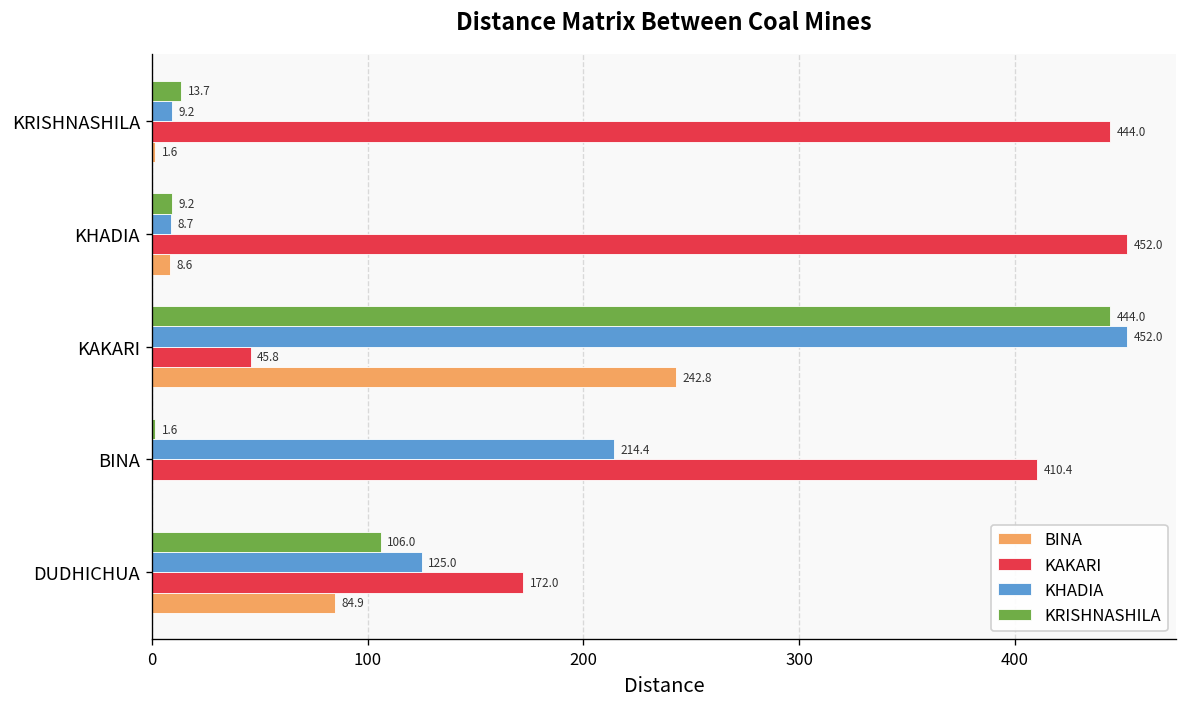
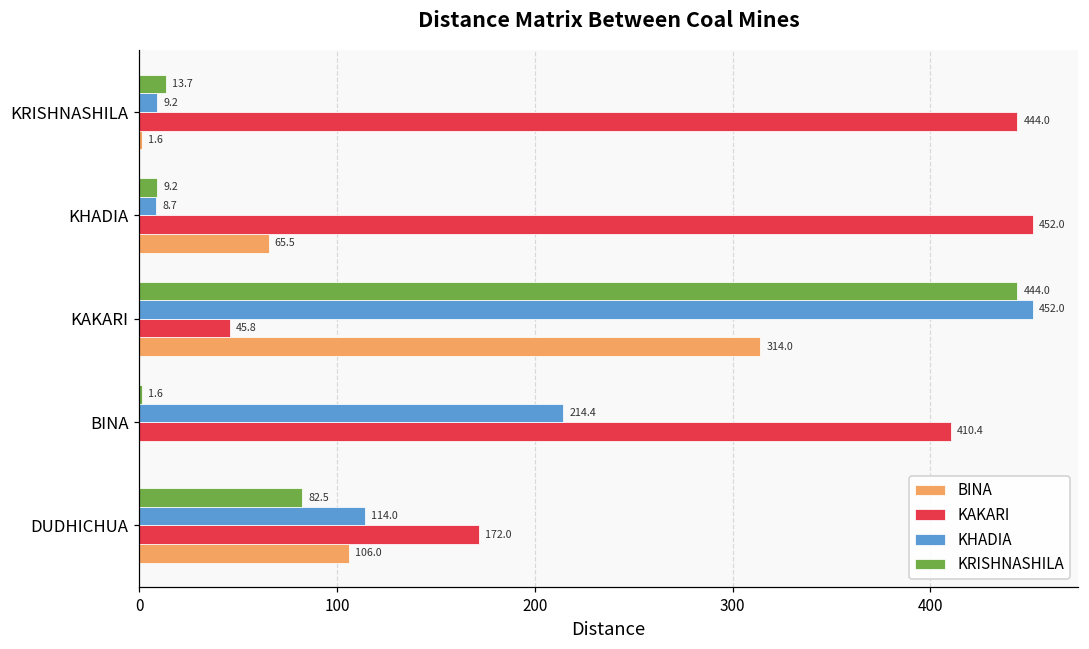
  {
    "BINA": {
      "KRISHNASHILA": 1.6,
-     "KHADIA": 8.6,
-     "KAKARI": 242.8,
-     "DUDHICHUA": 84.9
+     "KHADIA": 65.5,
+     "KAKARI": 314.0,
+     "DUDHICHUA": 106.0
    },
    "KAKARI": {
      "KRISHNASHILA": 444.0,
      "KHADIA": 452.0,
      "KAKARI": 45.8,
      "BINA": 410.4,
      "DUDHICHUA": 172.0
    },
    "KHADIA": {
      "KRISHNASHILA": 9.2,
      "KHADIA": 8.7,
      "KAKARI": 452.0,
      "BINA": 214.4,
-     "DUDHICHUA": 125.0
+     "DUDHICHUA": 114.0
    },
    "KRISHNASHILA": {
      "KRISHNASHILA": 13.7,
      "KHADIA": 9.2,
      "KAKARI": 444.0,
      "BINA": 1.6,
-     "DUDHICHUA": 106.0
+     "DUDHICHUA": 82.5
    }
  }
